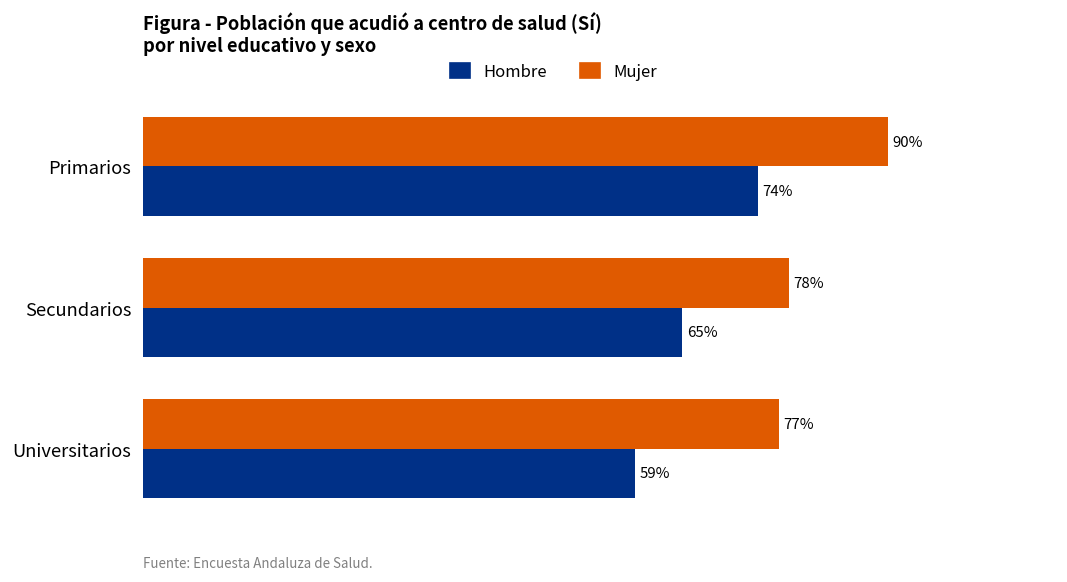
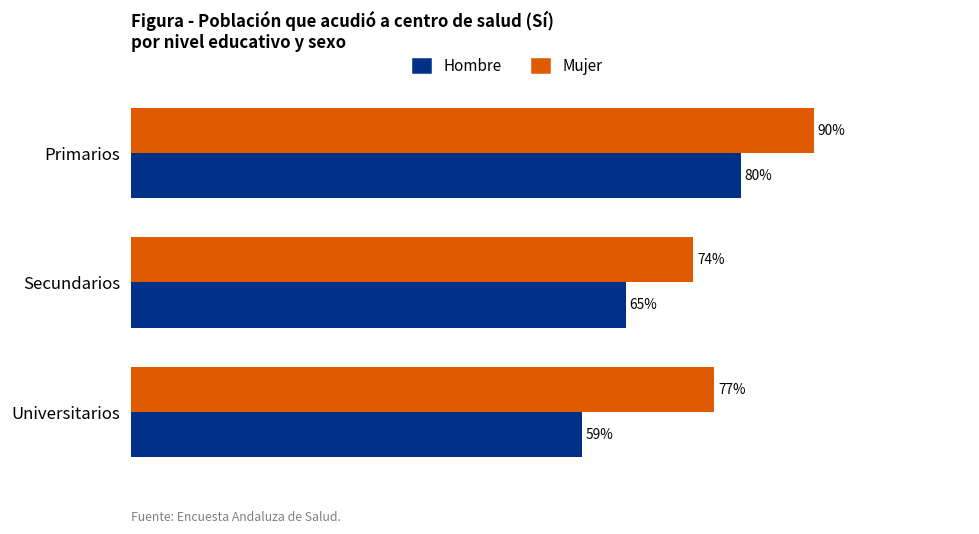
  {
    "Hombre": {
-     "Primarios": "74%",
+     "Primarios": "80%",
      "Secundarios": "65%",
      "Universitarios": "59%"
    },
    "Mujer": {
      "Primarios": "90%",
-     "Secundarios": "78%",
+     "Secundarios": "74%",
      "Universitarios": "77%"
    }
  }
